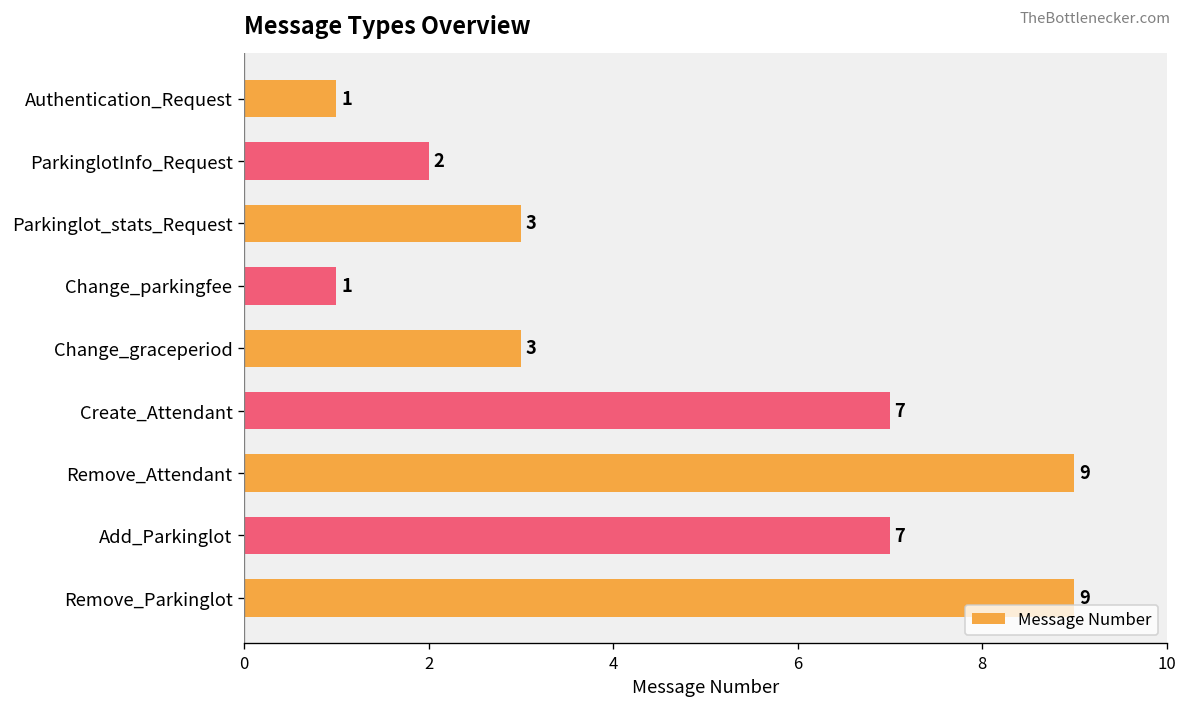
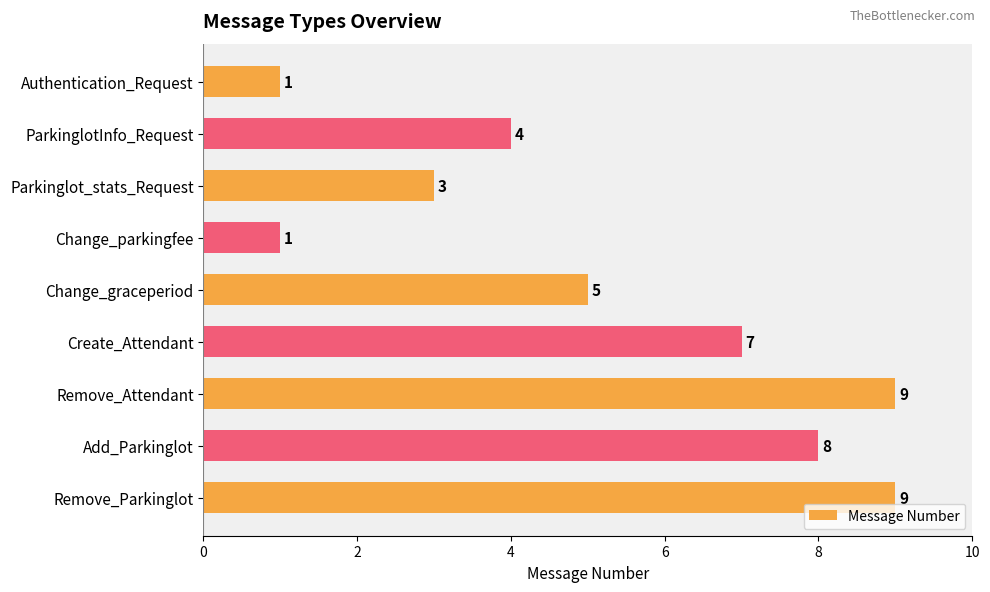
  {
    "Authentication_Request": 1,
-   "ParkinglotInfo_Request": 2,
+   "ParkinglotInfo_Request": 4,
    "Parkinglot_stats_Request": 3,
    "Change_parkingfee": 1,
-   "Change_graceperiod": 3,
+   "Change_graceperiod": 5,
    "Create_Attendant": 7,
    "Remove_Attendant": 9,
-   "Add_Parkinglot": 7
+   "Add_Parkinglot": 8
  }
